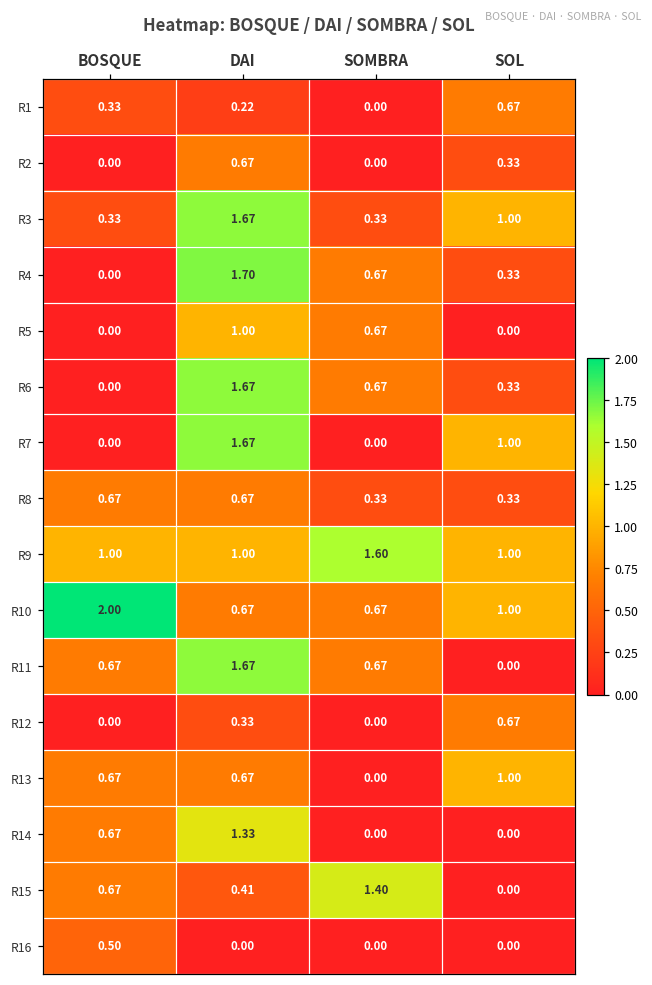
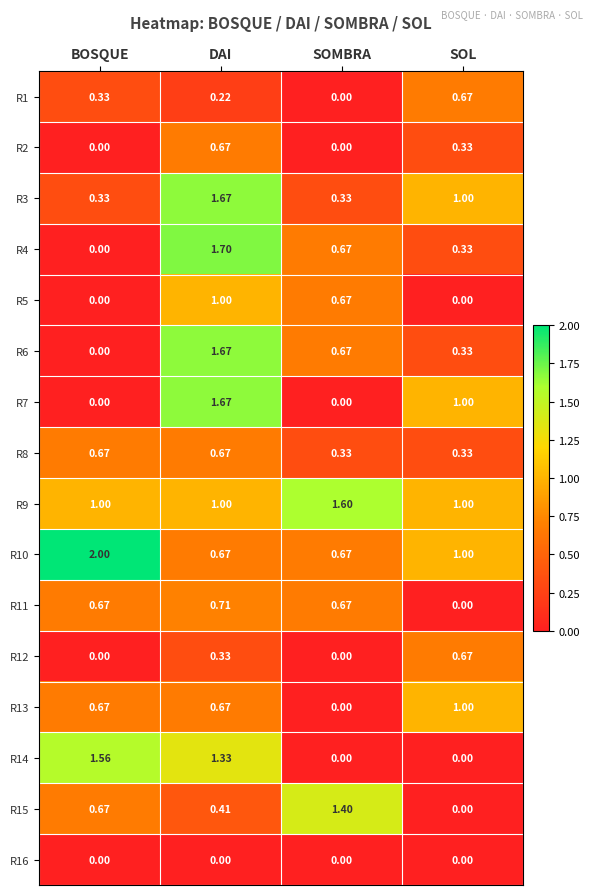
  {
    "R1": {
      "BOSQUE": 0.33,
      "DAI": 0.22,
      "SOMBRA": 0.00,
      "SOL": 0.67
    },
    "R2": {
      "BOSQUE": 0.00,
      "DAI": 0.67,
      "SOMBRA": 0.00,
      "SOL": 0.33
    },
    "R3": {
      "BOSQUE": 0.33,
      "DAI": 1.67,
      "SOMBRA": 0.33,
      "SOL": 1.00
    },
    "R4": {
      "BOSQUE": 0.00,
      "DAI": 1.70,
      "SOMBRA": 0.67,
      "SOL": 0.33
    },
    "R5": {
      "BOSQUE": 0.00,
      "DAI": 1.00,
      "SOMBRA": 0.67,
      "SOL": 0.00
    },
    "R6": {
      "BOSQUE": 0.00,
      "DAI": 1.67,
      "SOMBRA": 0.67,
      "SOL": 0.33
    },
    "R7": {
      "BOSQUE": 0.00,
      "DAI": 1.67,
      "SOMBRA": 0.00,
      "SOL": 1.00
    },
    "R8": {
      "BOSQUE": 0.67,
      "DAI": 0.67,
      "SOMBRA": 0.33,
      "SOL": 0.33
    },
    "R9": {
      "BOSQUE": 1.00,
      "DAI": 1.00,
      "SOMBRA": 1.60,
      "SOL": 1.00
    },
    "R10": {
      "BOSQUE": 2.00,
      "DAI": 0.67,
      "SOMBRA": 0.67,
      "SOL": 1.00
    },
    "R11": {
      "BOSQUE": 0.67,
-     "DAI": 1.67,
+     "DAI": 0.71,
      "SOMBRA": 0.67,
      "SOL": 0.00
    },
    "R12": {
      "BOSQUE": 0.00,
      "DAI": 0.33,
      "SOMBRA": 0.00,
      "SOL": 0.67
    },
    "R13": {
      "BOSQUE": 0.67,
      "DAI": 0.67,
      "SOMBRA": 0.00,
      "SOL": 1.00
    },
    "R14": {
-     "BOSQUE": 0.67,
+     "BOSQUE": 1.56,
      "DAI": 1.33,
      "SOMBRA": 0.00,
      "SOL": 0.00
    },
    "R15": {
      "BOSQUE": 0.67,
      "DAI": 0.41,
      "SOMBRA": 1.40,
      "SOL": 0.00
    },
    "R16": {
-     "BOSQUE": 0.50,
+     "BOSQUE": 0.00,
      "DAI": 0.00,
      "SOMBRA": 0.00,
      "SOL": 0.00
    }
  }
